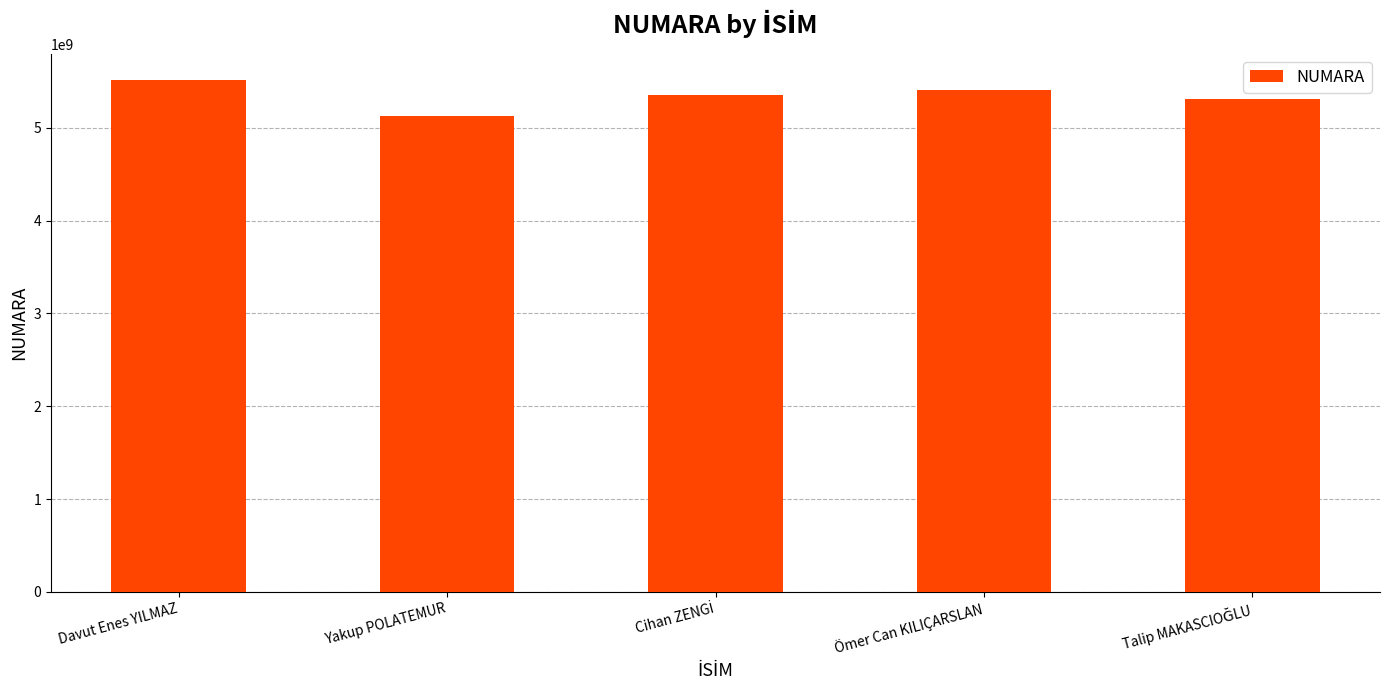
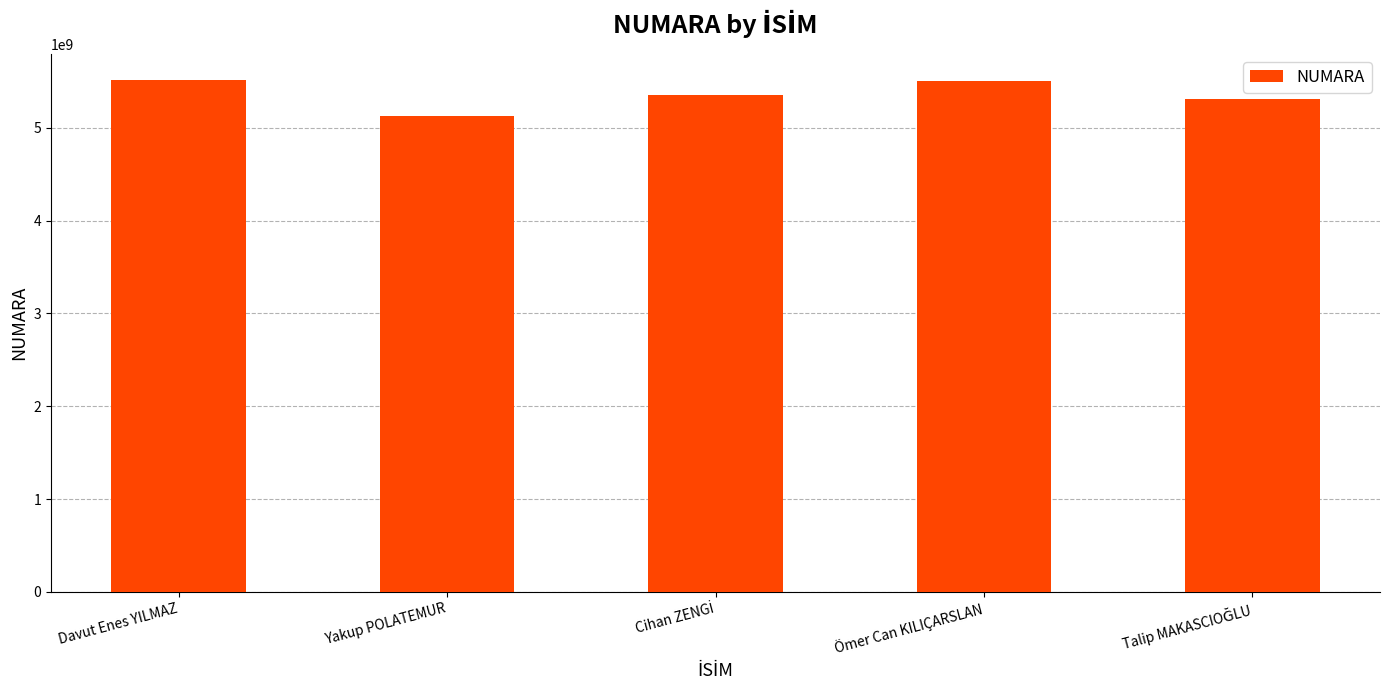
  {
    "Davut Enes YILMAZ": 5500000000,
    "Yakup POLATEMUR": 5100000000,
    "Cihan ZENGİ": 5300000000,
-   "Ömer Can KILIÇARSLAN": 5400000000,
+   "Ömer Can KILIÇARSLAN": 5500000000,
    "Talip MAKASCIOĞLU": 5300000000
  }
